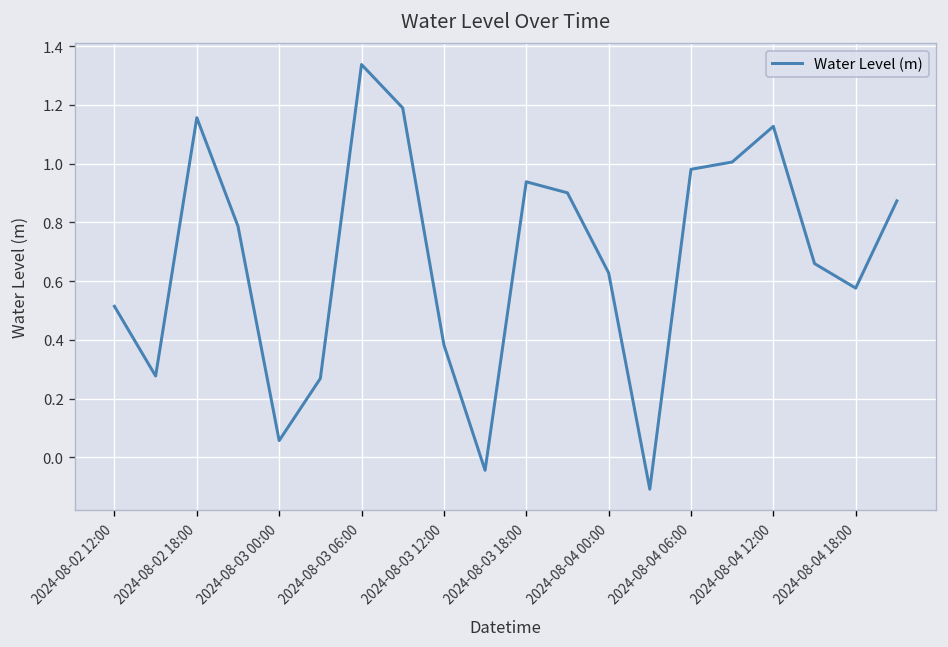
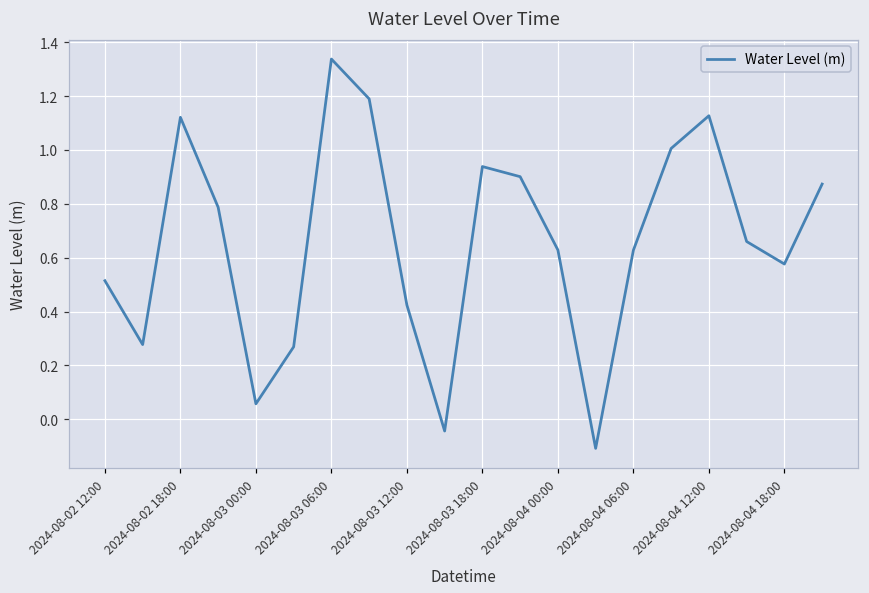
  {
    "2024-08-02 12:00": 0.51,
-   "2024-08-02 18:00": 1.16,
+   "2024-08-02 18:00": 1.12,
    "2024-08-03 00:00": 0.06,
    "2024-08-03 06:00": 1.34,
-   "2024-08-03 12:00": 0.38,
+   "2024-08-03 12:00": 0.42,
    "2024-08-03 18:00": 0.94,
    "2024-08-04 00:00": 0.63,
-   "2024-08-04 06:00": 0.98,
+   "2024-08-04 06:00": 0.63,
    "2024-08-04 12:00": 1.13,
    "2024-08-04 18:00": 0.58
  }
